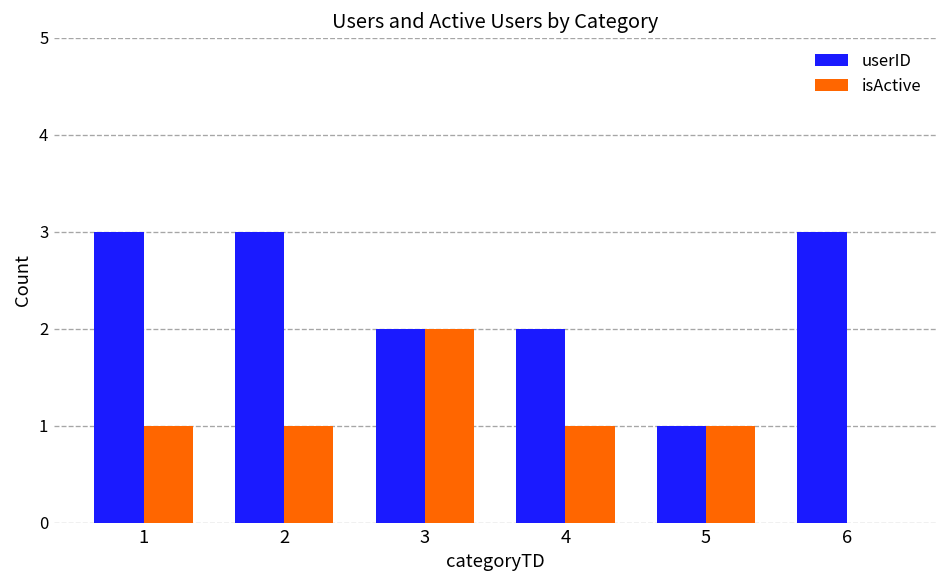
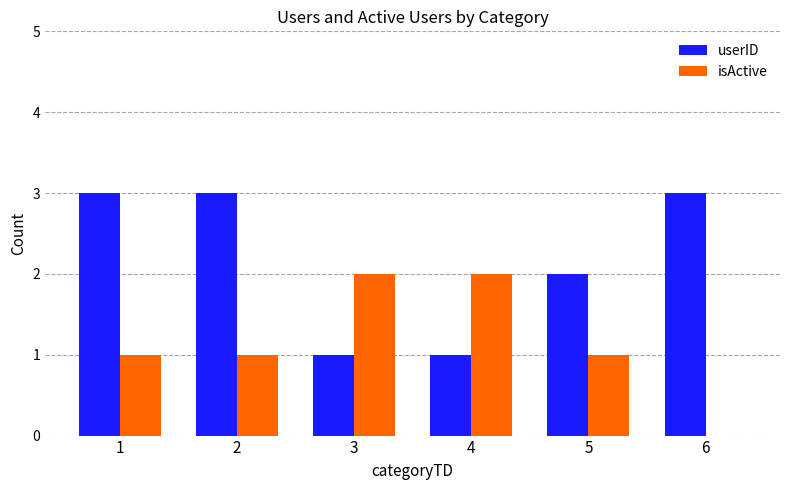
  {
    "userID": {
      "1": 3,
      "2": 3,
-     "3": 2,
-     "4": 2,
-     "5": 1,
+     "3": 1,
+     "4": 1,
+     "5": 2,
      "6": 3
    },
    "isActive": {
      "1": 1,
      "2": 1,
      "3": 2,
-     "4": 1,
+     "4": 2,
      "5": 1,
      "6": 0
    }
  }
